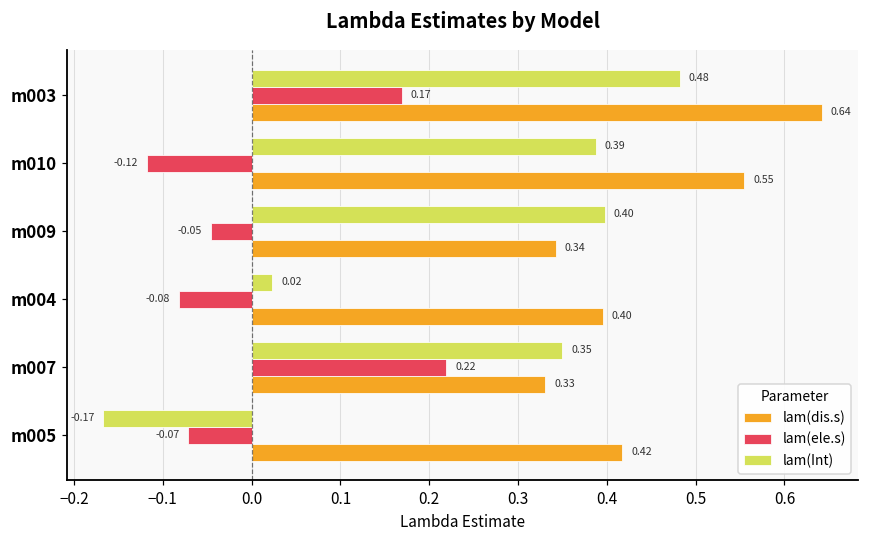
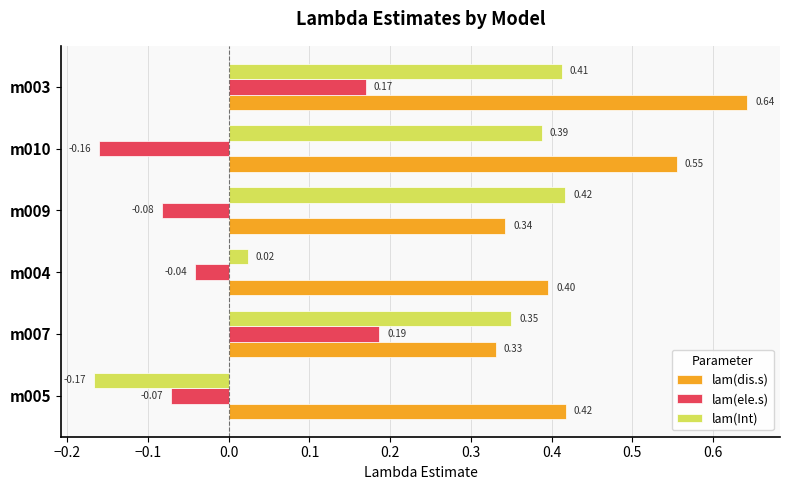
  {
    "lam(dis.s)": {
      "m003": 0.64,
      "m010": 0.55,
      "m009": 0.34,
      "m004": 0.40,
      "m007": 0.33,
      "m005": 0.42
    },
    "lam(ele.s)": {
      "m003": 0.17,
-     "m010": -0.12,
-     "m009": -0.05,
-     "m004": -0.08,
-     "m007": 0.22,
+     "m010": -0.16,
+     "m009": -0.08,
+     "m004": -0.04,
+     "m007": 0.19,
      "m005": -0.07
    },
    "lam(Int)": {
-     "m003": 0.48,
+     "m003": 0.41,
      "m010": 0.39,
-     "m009": 0.40,
+     "m009": 0.42,
      "m004": 0.02,
      "m007": 0.35,
      "m005": -0.17
    }
  }
